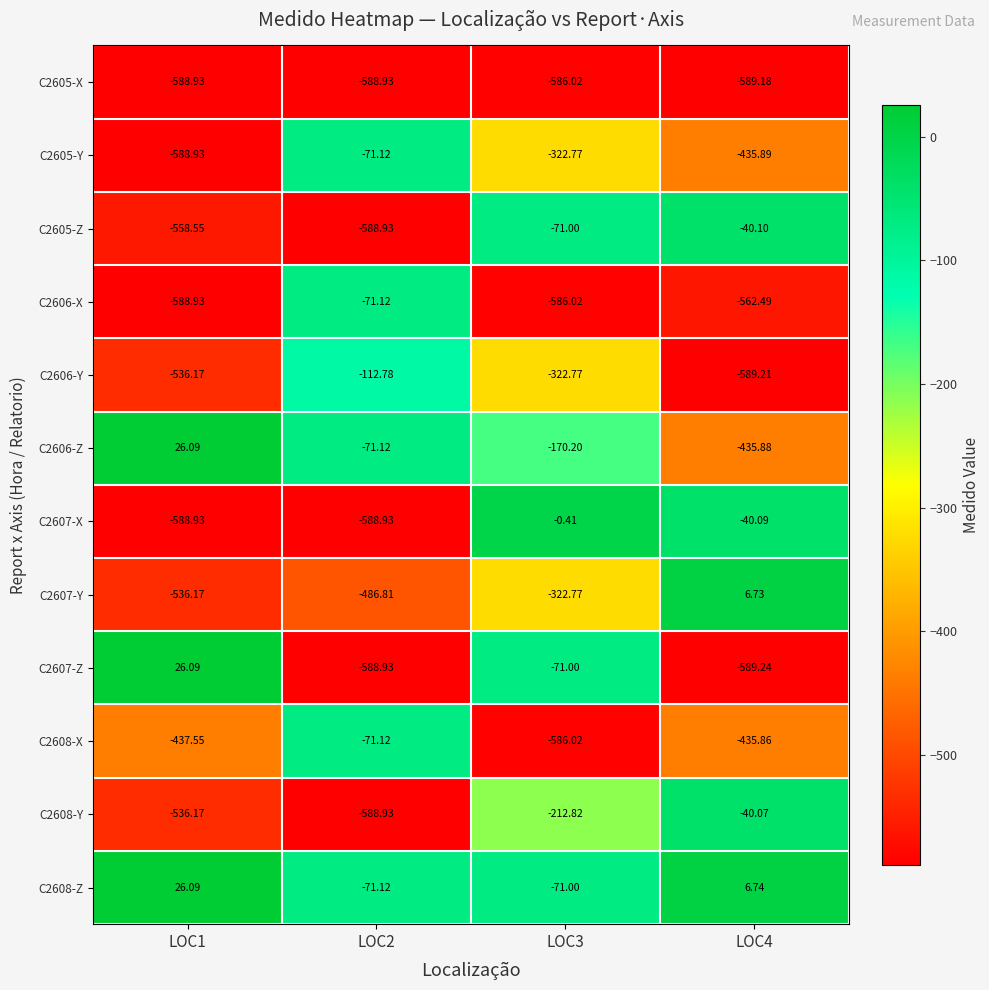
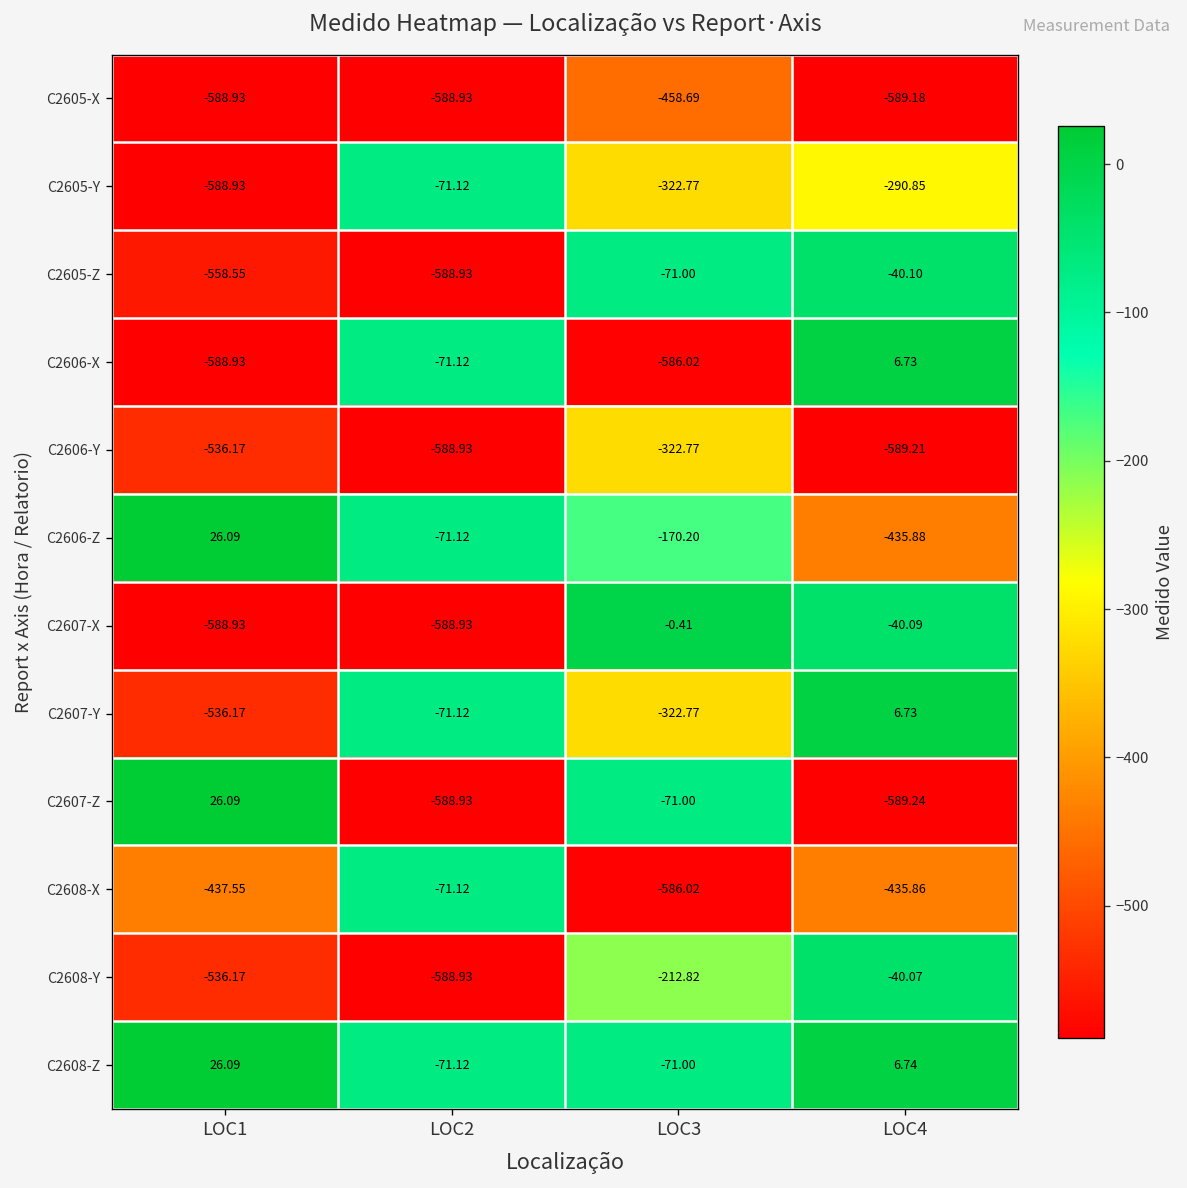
  {
    "C2605-X": {
      "LOC1": -588.93,
      "LOC2": -588.93,
-     "LOC3": -586.02,
+     "LOC3": -458.69,
      "LOC4": -589.18
    },
    "C2605-Y": {
      "LOC1": -588.93,
      "LOC2": -71.12,
      "LOC3": -322.77,
-     "LOC4": -435.89
+     "LOC4": -290.85
    },
    "C2605-Z": {
      "LOC1": -558.55,
      "LOC2": -588.93,
      "LOC3": -71.00,
      "LOC4": -40.10
    },
    "C2606-X": {
      "LOC1": -588.93,
      "LOC2": -71.12,
      "LOC3": -586.02,
-     "LOC4": -562.49
+     "LOC4": 6.73
    },
    "C2606-Y": {
      "LOC1": -536.17,
-     "LOC2": -112.78,
+     "LOC2": -588.93,
      "LOC3": -322.77,
      "LOC4": -589.21
    },
    "C2606-Z": {
      "LOC1": 26.09,
      "LOC2": -71.12,
      "LOC3": -170.20,
      "LOC4": -435.88
    },
    "C2607-X": {
      "LOC1": -588.93,
      "LOC2": -588.93,
      "LOC3": -0.41,
      "LOC4": -40.09
    },
    "C2607-Y": {
      "LOC1": -536.17,
-     "LOC2": -486.81,
+     "LOC2": -71.12,
      "LOC3": -322.77,
      "LOC4": 6.73
    },
    "C2607-Z": {
      "LOC1": 26.09,
      "LOC2": -588.93,
      "LOC3": -71.00,
      "LOC4": -589.24
    },
    "C2608-X": {
      "LOC1": -437.55,
      "LOC2": -71.12,
      "LOC3": -586.02,
      "LOC4": -435.86
    },
    "C2608-Y": {
      "LOC1": -536.17,
      "LOC2": -588.93,
      "LOC3": -212.82,
      "LOC4": -40.07
    },
    "C2608-Z": {
      "LOC1": 26.09,
      "LOC2": -71.12,
      "LOC3": -71.00,
      "LOC4": 6.74
    }
  }
